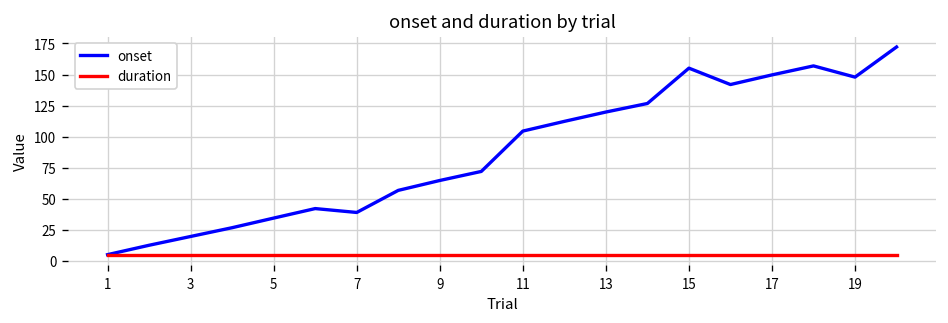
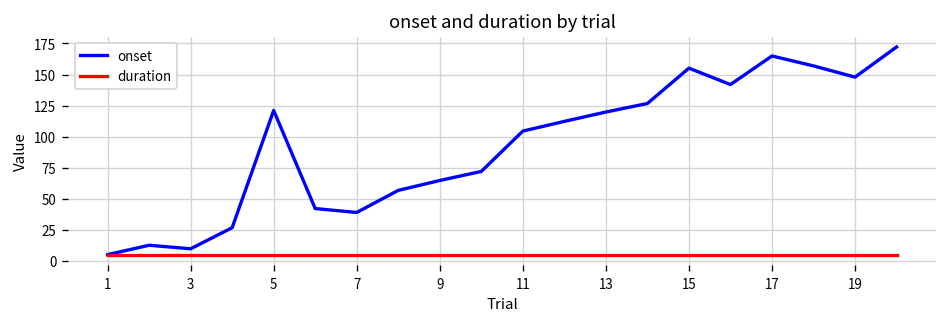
  {
    "onset": {
-     "3": 20,
-     "5": 34,
+     "3": 10,
+     "5": 121,
      "7": 39,
      "9": 65,
      "11": 104,
      "13": 120,
      "15": 155,
-     "17": 150,
+     "17": 165,
      "19": 148
    },
    "duration": {
      "3": 5,
      "5": 5,
      "7": 5,
      "9": 5,
      "11": 5,
      "13": 5,
      "15": 5,
      "17": 5,
      "19": 5
    }
  }
